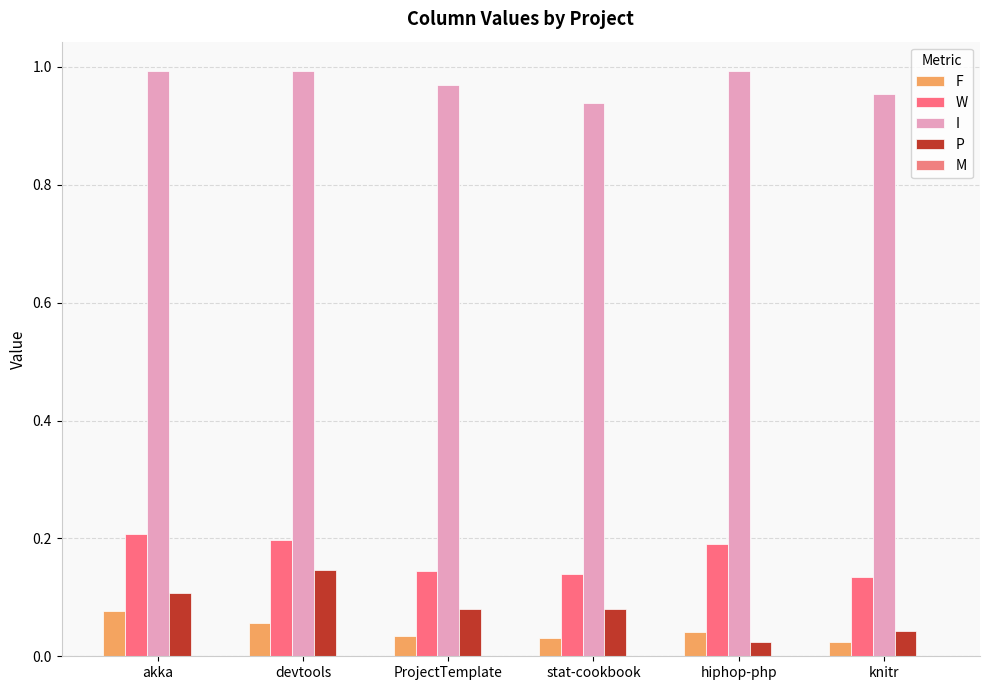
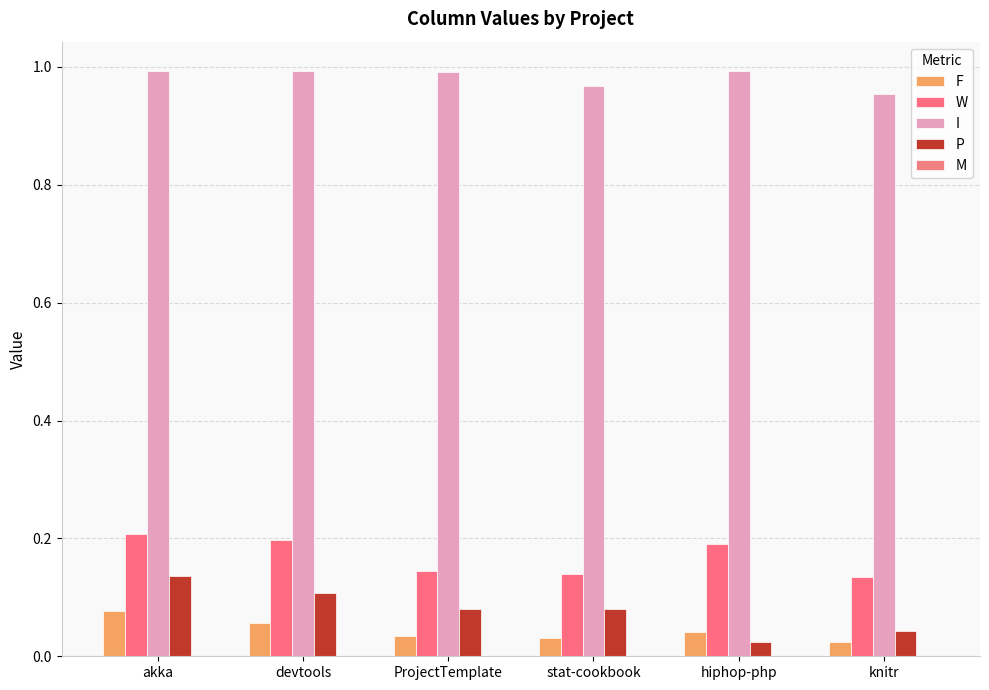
  {
    "I": {
      "akka": 0.99,
      "devtools": 0.99,
-     "ProjectTemplate": 0.97,
-     "stat-cookbook": 0.94,
+     "ProjectTemplate": 0.99,
+     "stat-cookbook": 0.97,
      "hiphop-php": 0.99,
      "knitr": 0.95
    },
    "P": {
-     "akka": 0.11,
-     "devtools": 0.15,
+     "akka": 0.14,
+     "devtools": 0.11,
      "ProjectTemplate": 0.08,
      "stat-cookbook": 0.08,
      "hiphop-php": 0.02,
      "knitr": 0.04
    }
  }
